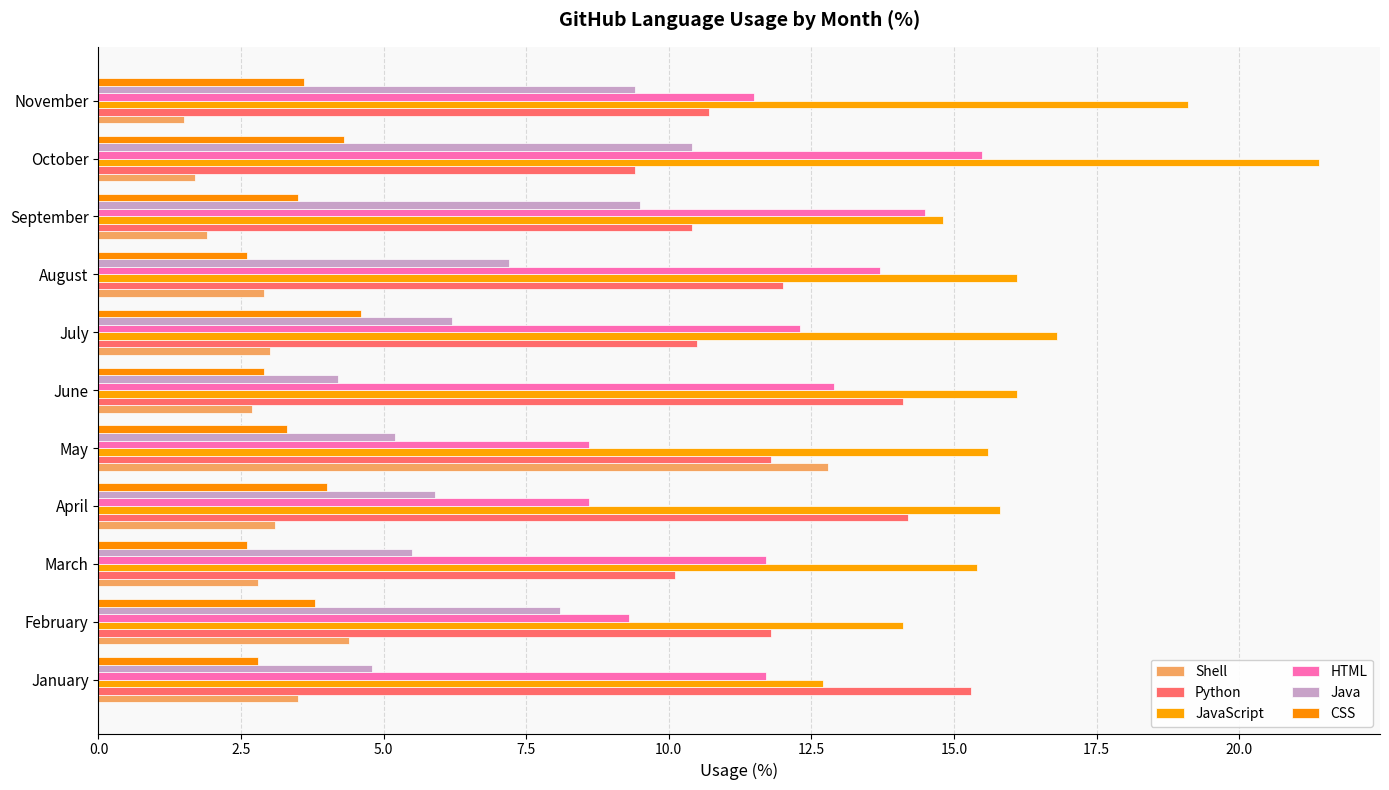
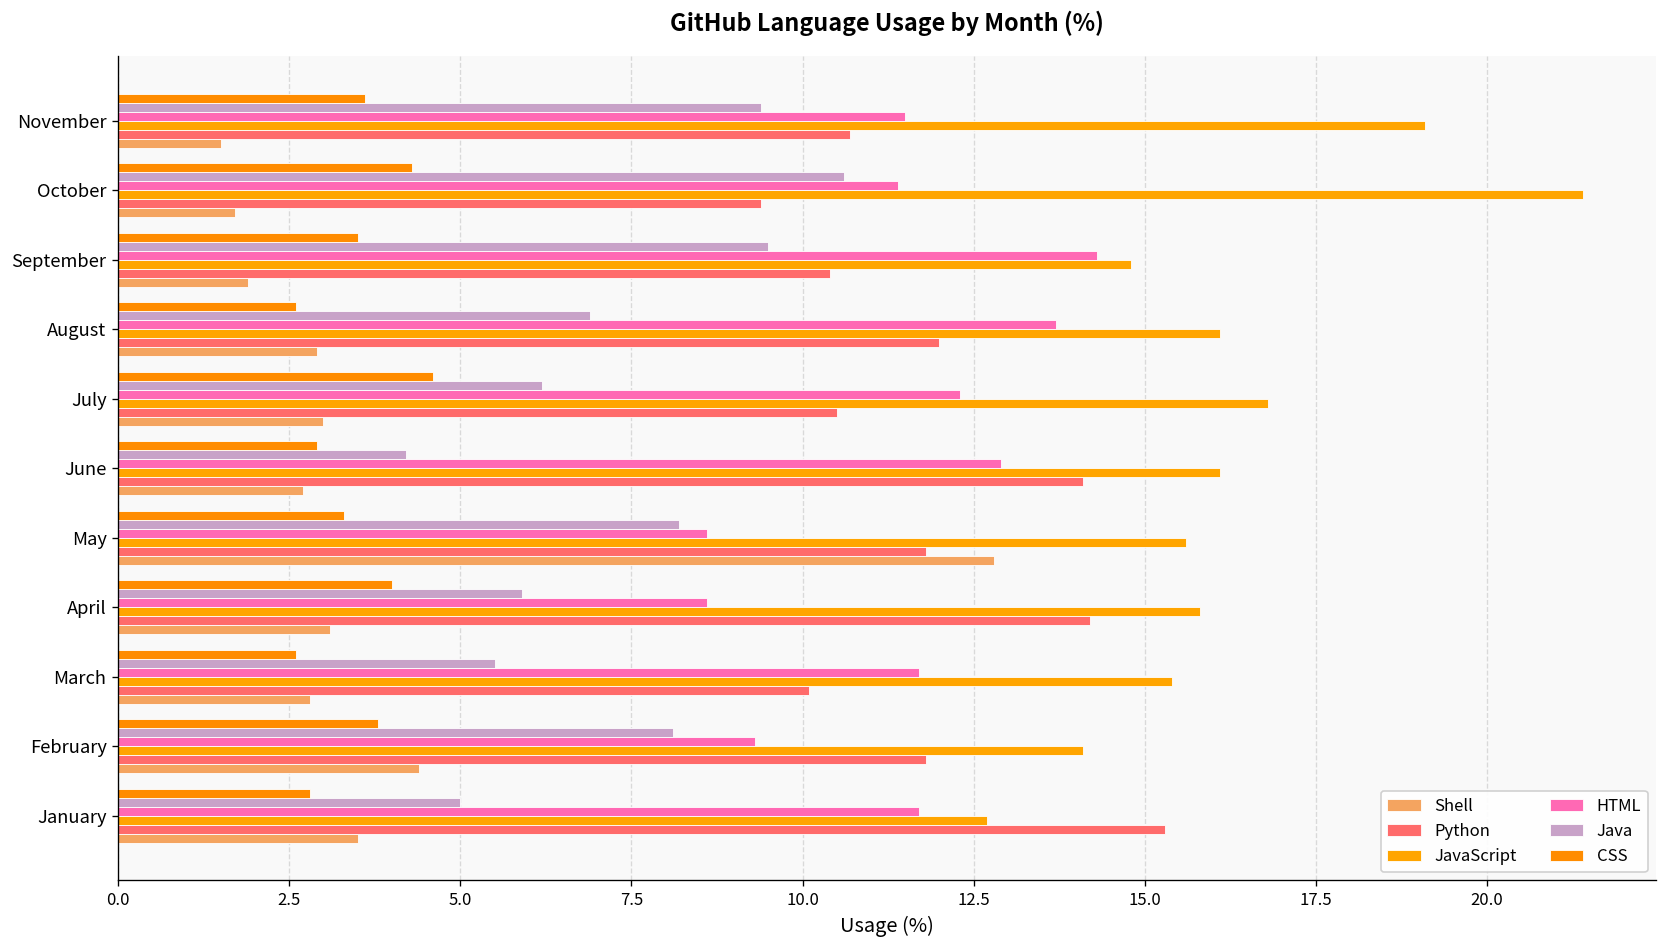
  {
    "HTML": {
      "November": 11.5,
-     "October": 15.5,
-     "September": 14.5,
+     "October": 11.4,
+     "September": 14.3,
      "August": 13.7,
      "July": 12.3,
      "June": 12.9,
      "May": 8.6,
      "April": 8.6,
      "March": 11.7,
      "February": 9.3,
      "January": 11.7
    },
    "Java": {
      "November": 9.4,
-     "October": 10.4,
+     "October": 10.6,
      "September": 9.5,
-     "August": 7.2,
+     "August": 6.9,
      "July": 6.2,
      "June": 4.2,
-     "May": 5.2,
+     "May": 8.2,
      "April": 5.9,
      "March": 5.5,
      "February": 8.1,
-     "January": 4.8
+     "January": 5.0
    }
  }
